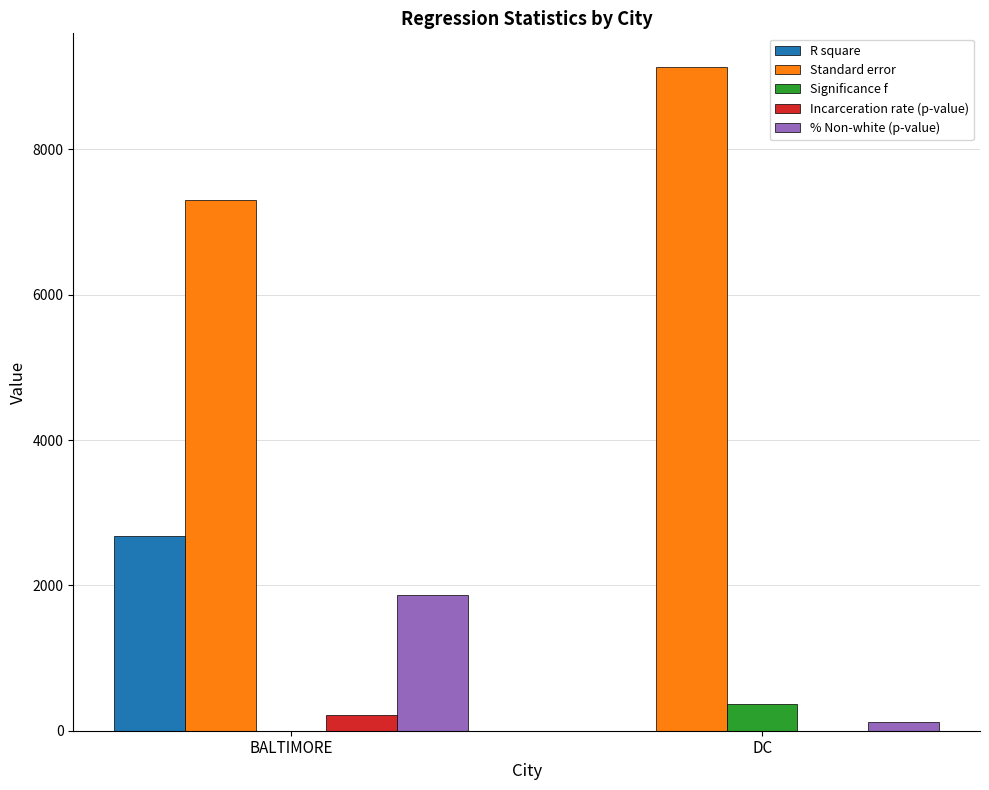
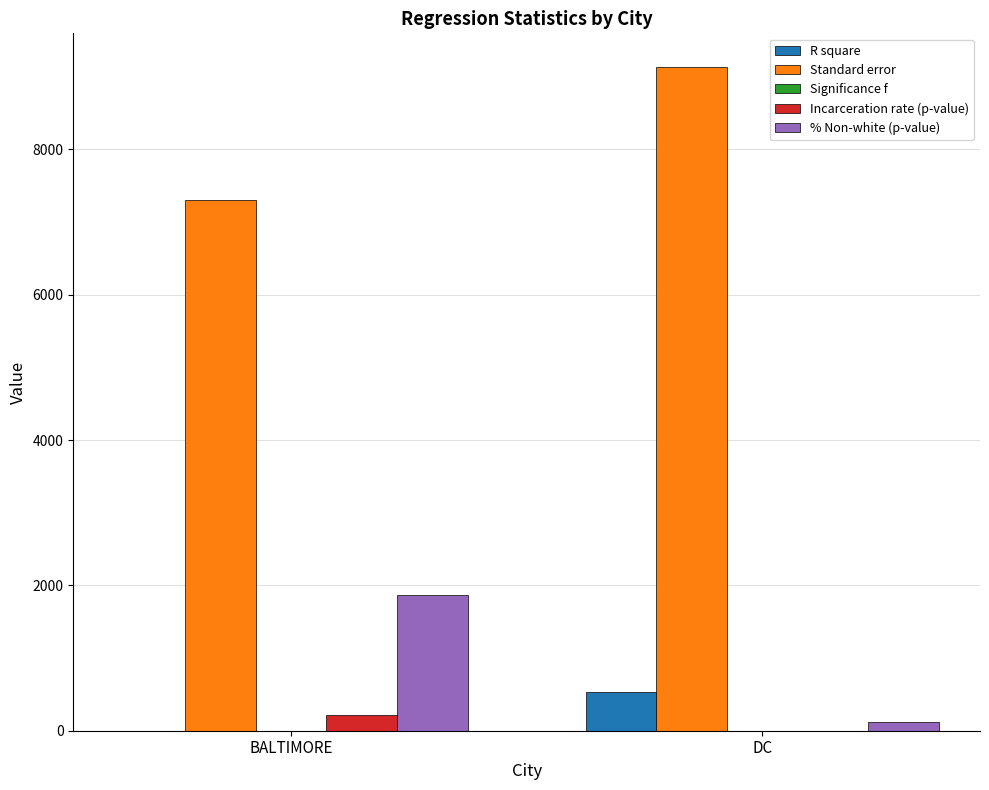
  {
    "R square": {
-     "BALTIMORE": 2700,
-     "DC": 0
+     "BALTIMORE": 0,
+     "DC": 500
    },
    "Standard error": {
      "BALTIMORE": 7300,
      "DC": 9100
    },
    "Significance f": {
-     "DC": 400
+     "DC": 0
    },
    "Incarceration rate (p-value)": {
      "BALTIMORE": 200
    },
    "% Non-white (p-value)": {
      "BALTIMORE": 1900,
      "DC": 100
    }
  }
